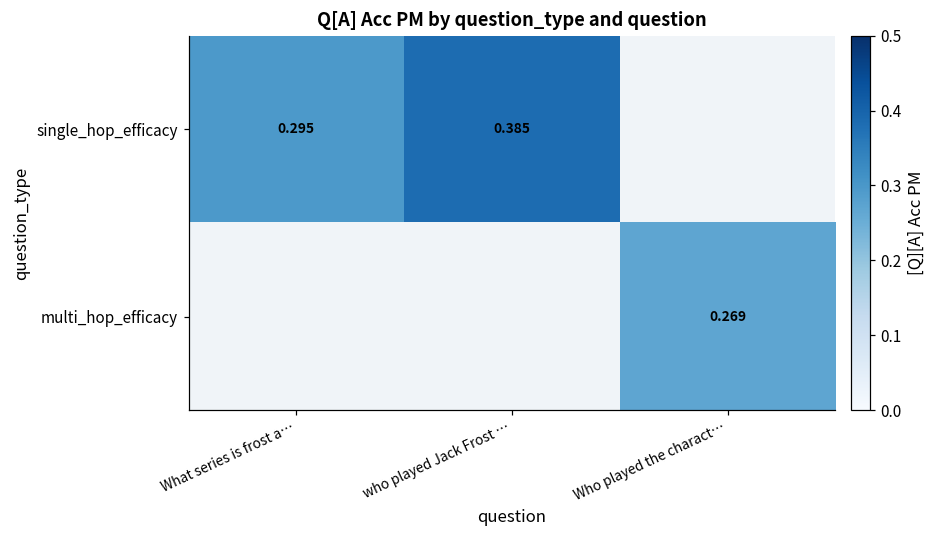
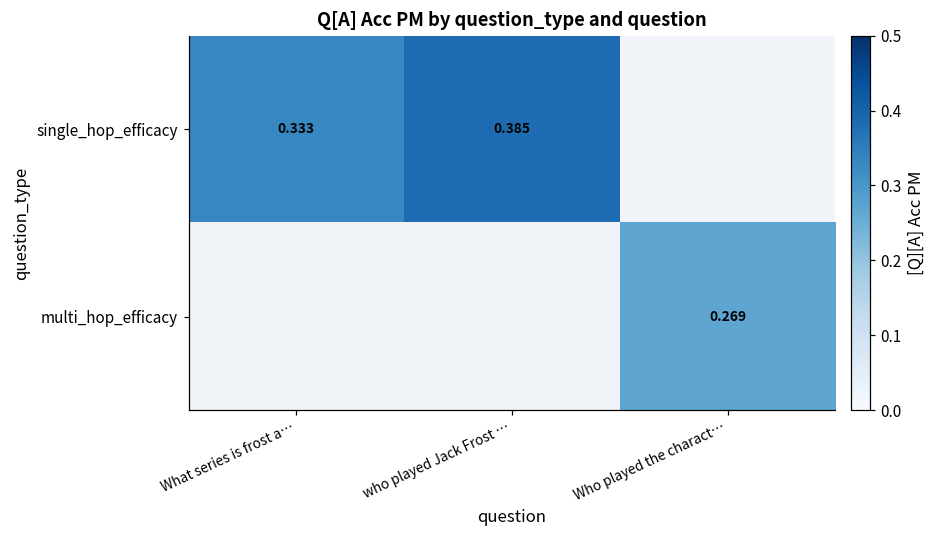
  {
    "single_hop_efficacy": {
-     "What series is frost a…": 0.295,
+     "What series is frost a…": 0.333,
      "who played Jack Frost …": 0.385
    },
    "multi_hop_efficacy": {
      "Who played the charact…": 0.269
    }
  }
